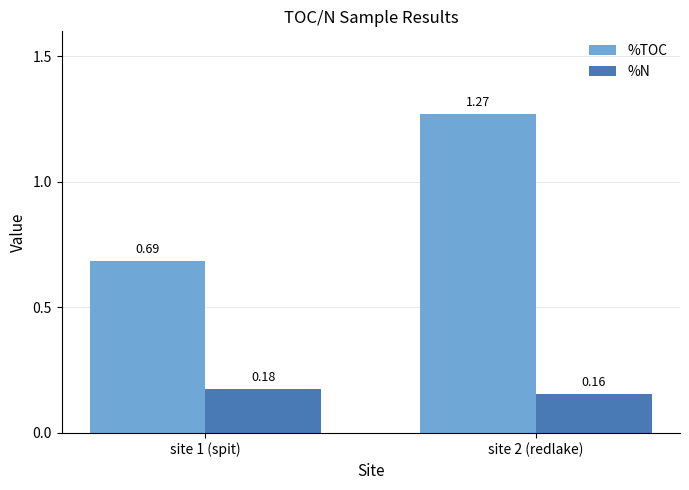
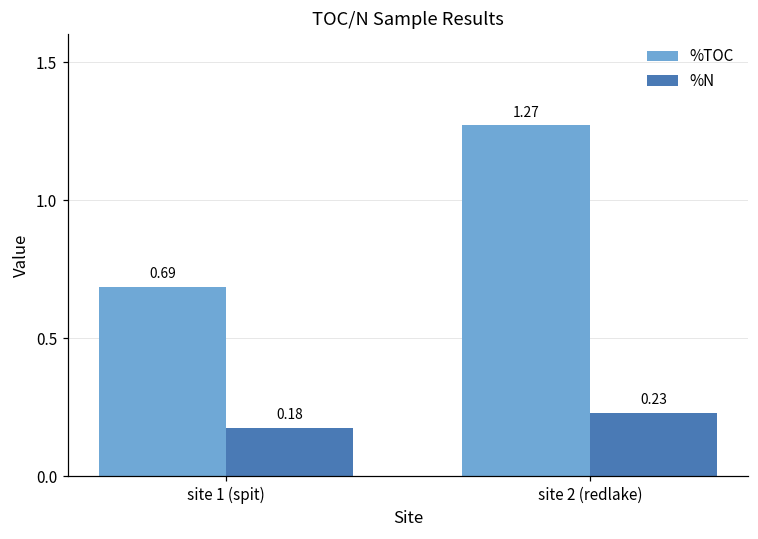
  {
    "%TOC": {
      "site 1 (spit)": 0.69,
      "site 2 (redlake)": 1.27
    },
    "%N": {
      "site 1 (spit)": 0.18,
-     "site 2 (redlake)": 0.16
+     "site 2 (redlake)": 0.23
    }
  }
